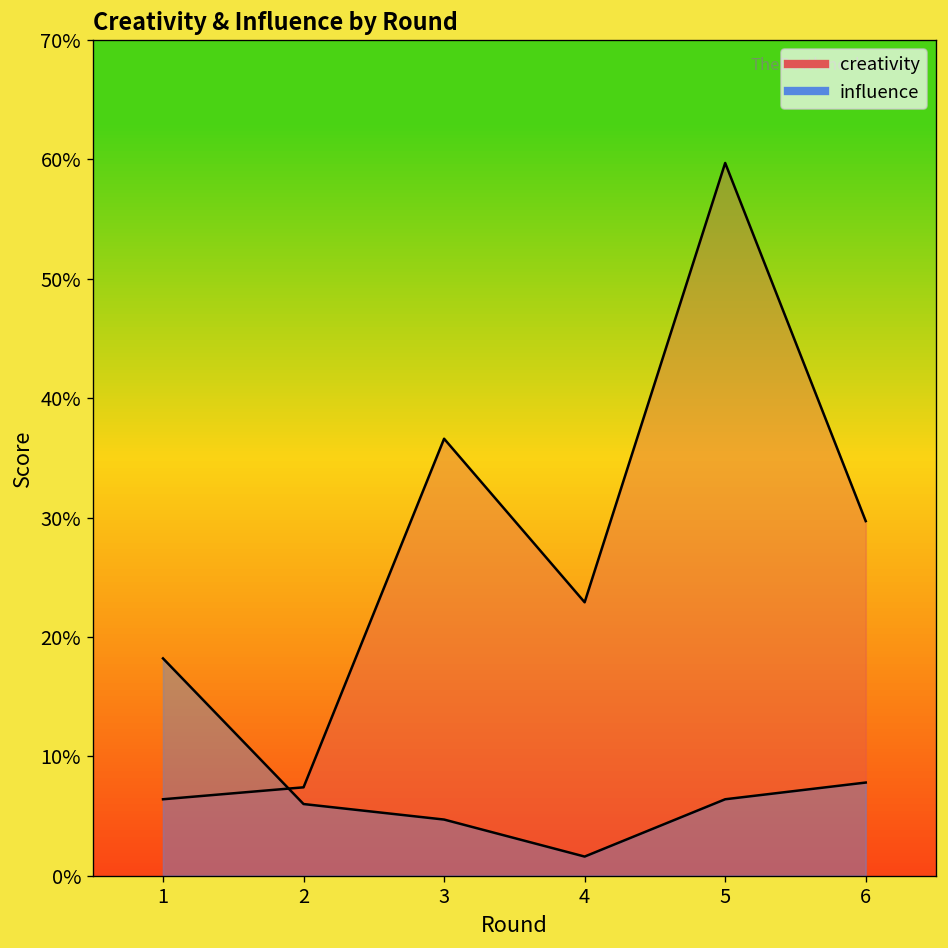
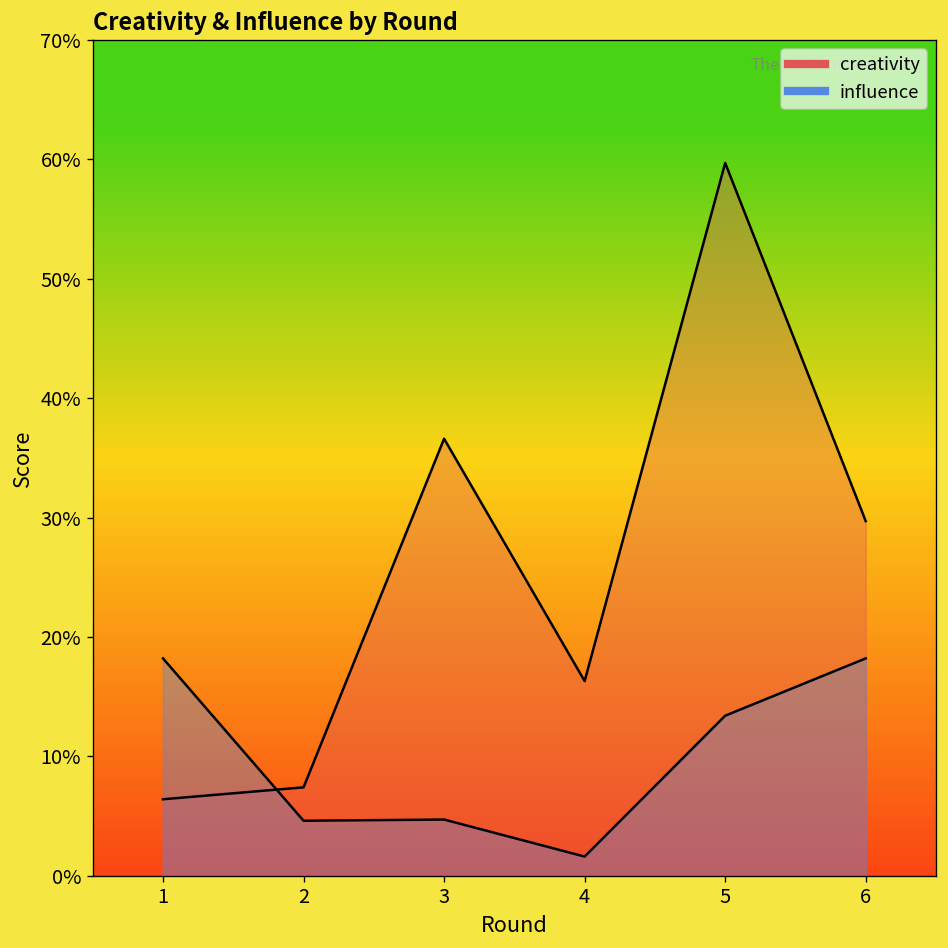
  {
    "creativity": {
      "1": "6%",
      "2": "7%",
      "3": "37%",
-     "4": "23%",
+     "4": "16%",
      "5": "60%",
      "6": "30%"
    },
    "influence": {
      "1": "18%",
-     "2": "6%",
+     "2": "5%",
      "3": "5%",
      "4": "2%",
-     "5": "6%",
-     "6": "8%"
+     "5": "13%",
+     "6": "18%"
    }
  }
